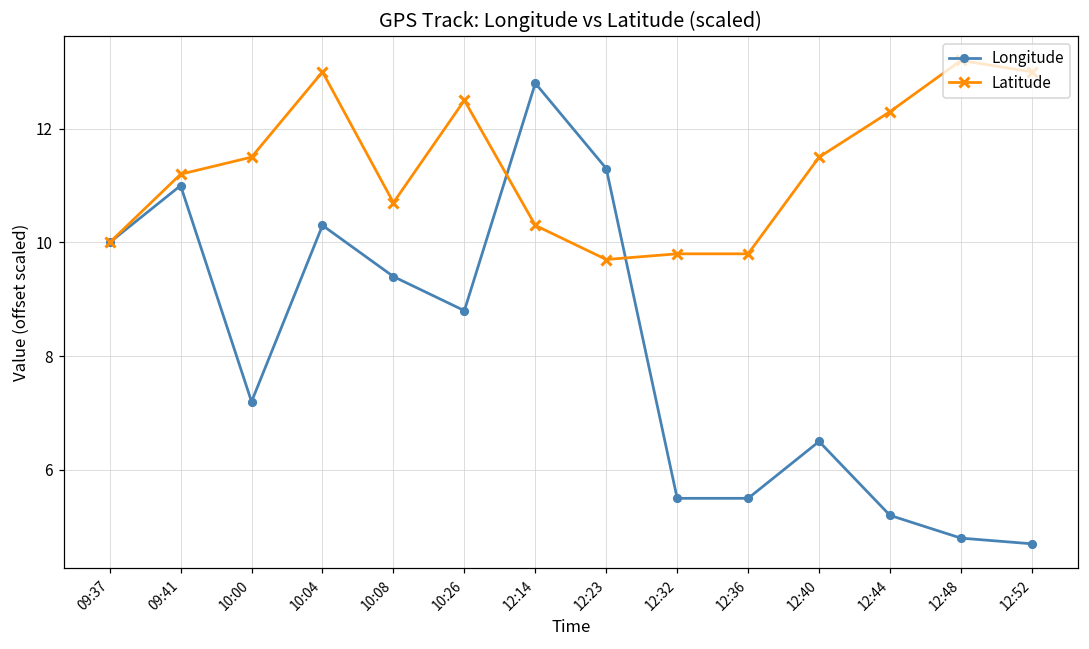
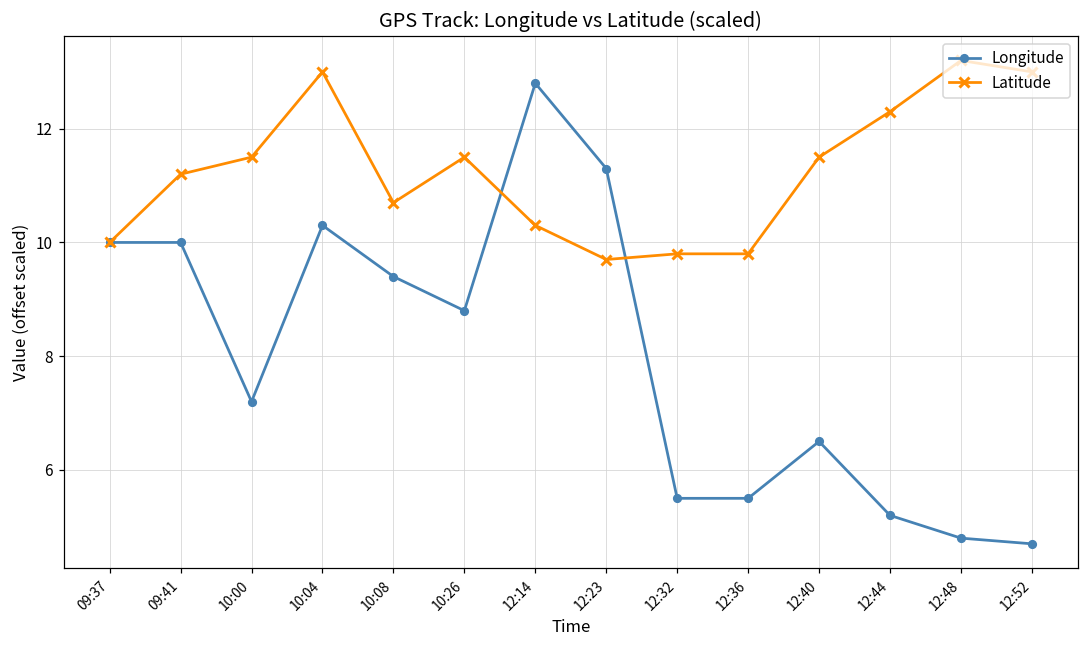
  {
    "Longitude": {
-     "09:41": 11.0,
+     "09:41": 10.0,
      "10:00": 7.2,
      "10:04": 10.3,
      "10:08": 9.4,
      "10:26": 8.8,
      "12:14": 12.8,
      "12:23": 11.3,
      "12:32": 5.5,
      "12:36": 5.5,
      "12:40": 6.5,
      "12:44": 5.2,
      "12:48": 4.8,
      "12:52": 4.7
    },
    "Latitude": {
      "09:41": 11.2,
      "10:00": 11.5,
      "10:04": 13.0,
      "10:08": 10.7,
-     "10:26": 12.5,
+     "10:26": 11.5,
      "12:14": 10.3,
      "12:23": 9.7,
      "12:32": 9.8,
      "12:36": 9.8,
      "12:40": 11.5,
      "12:44": 12.3
    }
  }
